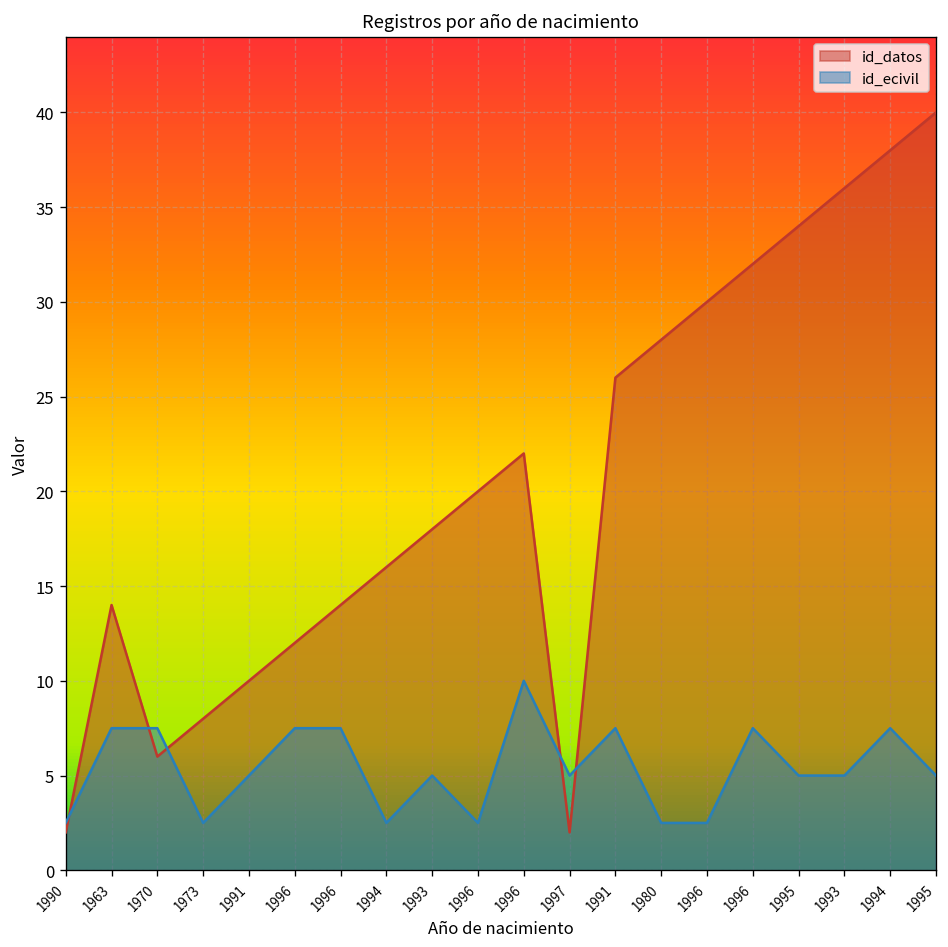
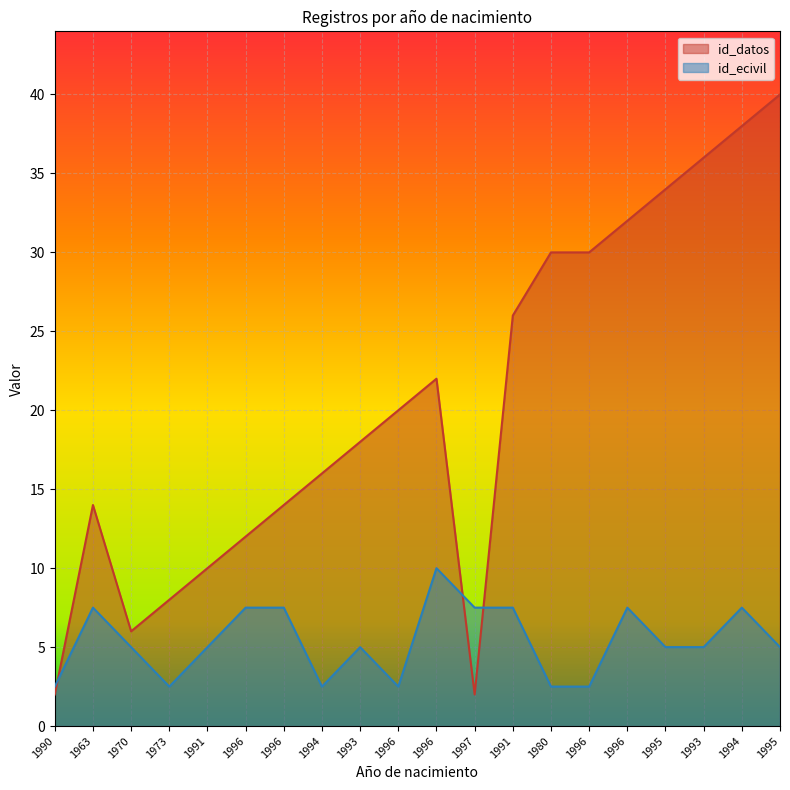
  {
    "id_datos": {
      "1990": 2.0,
      "1963": 14.0,
      "1970": 6.0,
      "1973": 8.0,
      "1997": 2.0,
-     "1980": 28.0
+     "1980": 30.0
    },
    "id_ecivil": {
      "1990": 2.5,
      "1963": 7.5,
-     "1970": 7.5,
+     "1970": 5.0,
      "1973": 2.5,
-     "1997": 5.0,
+     "1997": 7.5,
      "1980": 2.5
    }
  }
